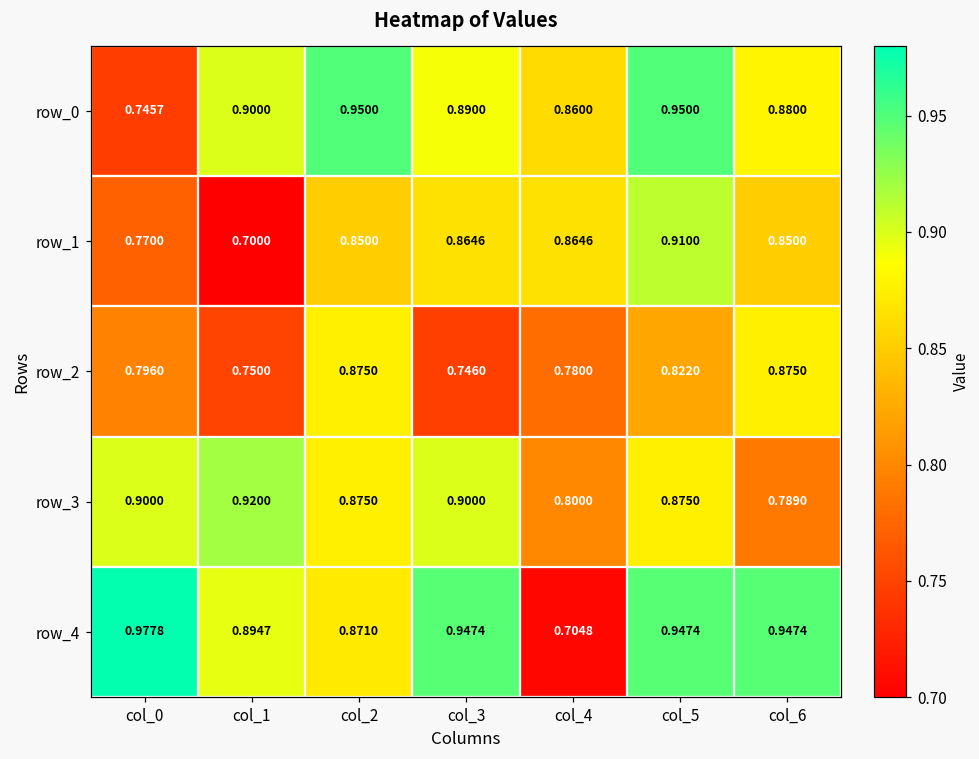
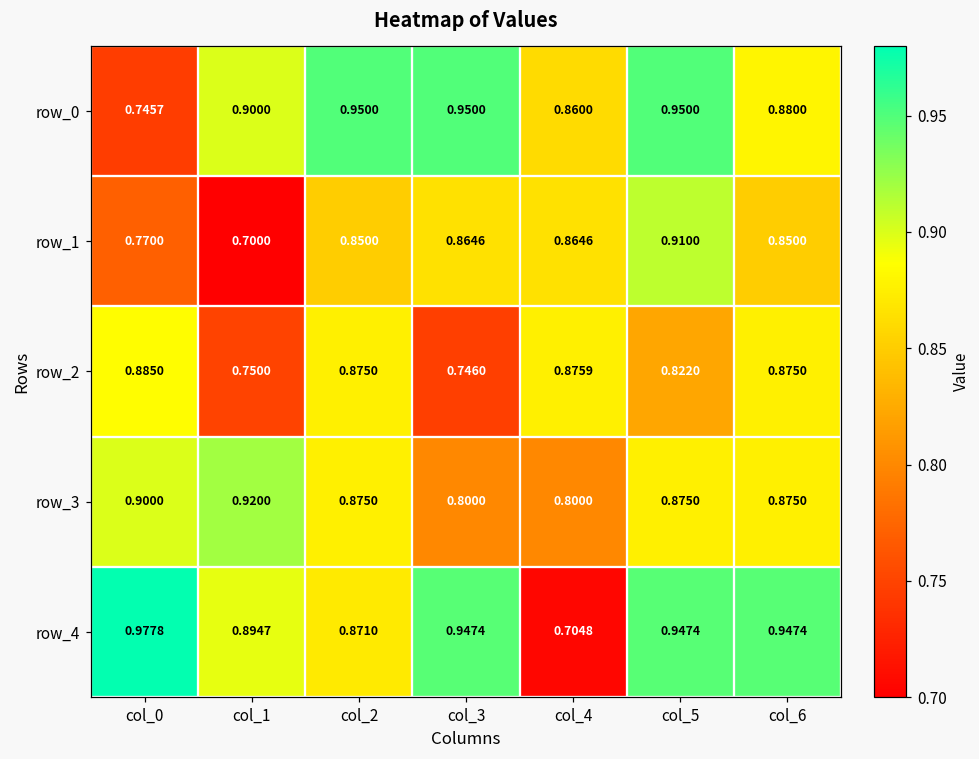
  {
    "row_0": {
      "col_0": 0.7457,
      "col_1": 0.9000,
      "col_2": 0.9500,
-     "col_3": 0.8900,
+     "col_3": 0.9500,
      "col_4": 0.8600,
      "col_5": 0.9500,
      "col_6": 0.8800
    },
    "row_1": {
      "col_0": 0.7700,
      "col_1": 0.7000,
      "col_2": 0.8500,
      "col_3": 0.8646,
      "col_4": 0.8646,
      "col_5": 0.9100,
      "col_6": 0.8500
    },
    "row_2": {
-     "col_0": 0.7960,
+     "col_0": 0.8850,
      "col_1": 0.7500,
      "col_2": 0.8750,
      "col_3": 0.7460,
-     "col_4": 0.7800,
+     "col_4": 0.8759,
      "col_5": 0.8220,
      "col_6": 0.8750
    },
    "row_3": {
      "col_0": 0.9000,
      "col_1": 0.9200,
      "col_2": 0.8750,
-     "col_3": 0.9000,
+     "col_3": 0.8000,
      "col_4": 0.8000,
      "col_5": 0.8750,
-     "col_6": 0.7890
+     "col_6": 0.8750
    },
    "row_4": {
      "col_0": 0.9778,
      "col_1": 0.8947,
      "col_2": 0.8710,
      "col_3": 0.9474,
      "col_4": 0.7048,
      "col_5": 0.9474,
      "col_6": 0.9474
    }
  }
